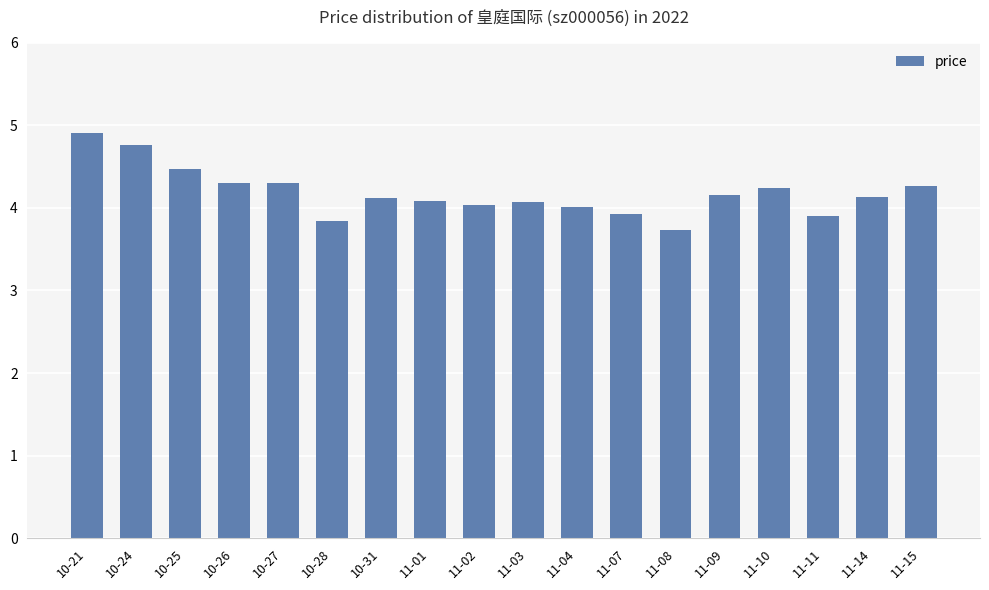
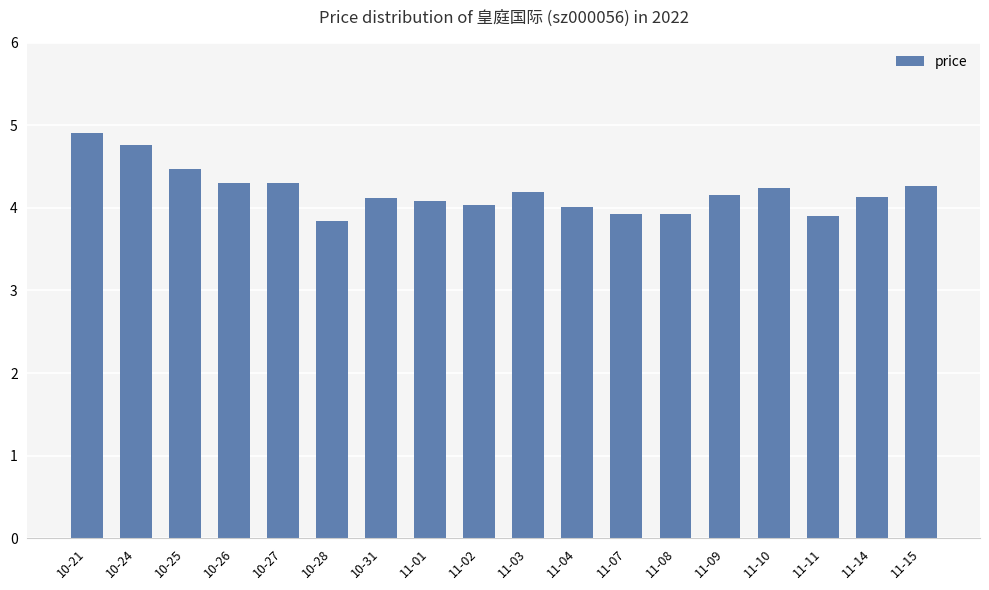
  {
    "10-21": 4.9,
    "10-24": 4.8,
    "10-25": 4.5,
    "10-26": 4.3,
    "10-27": 4.3,
    "10-28": 3.8,
    "10-31": 4.1,
    "11-01": 4.1,
    "11-02": 4.0,
-   "11-03": 4.1,
+   "11-03": 4.2,
    "11-04": 4.0,
    "11-07": 3.9,
-   "11-08": 3.7,
+   "11-08": 3.9,
    "11-09": 4.2,
    "11-10": 4.2,
    "11-11": 3.9,
    "11-14": 4.1,
    "11-15": 4.3
  }
